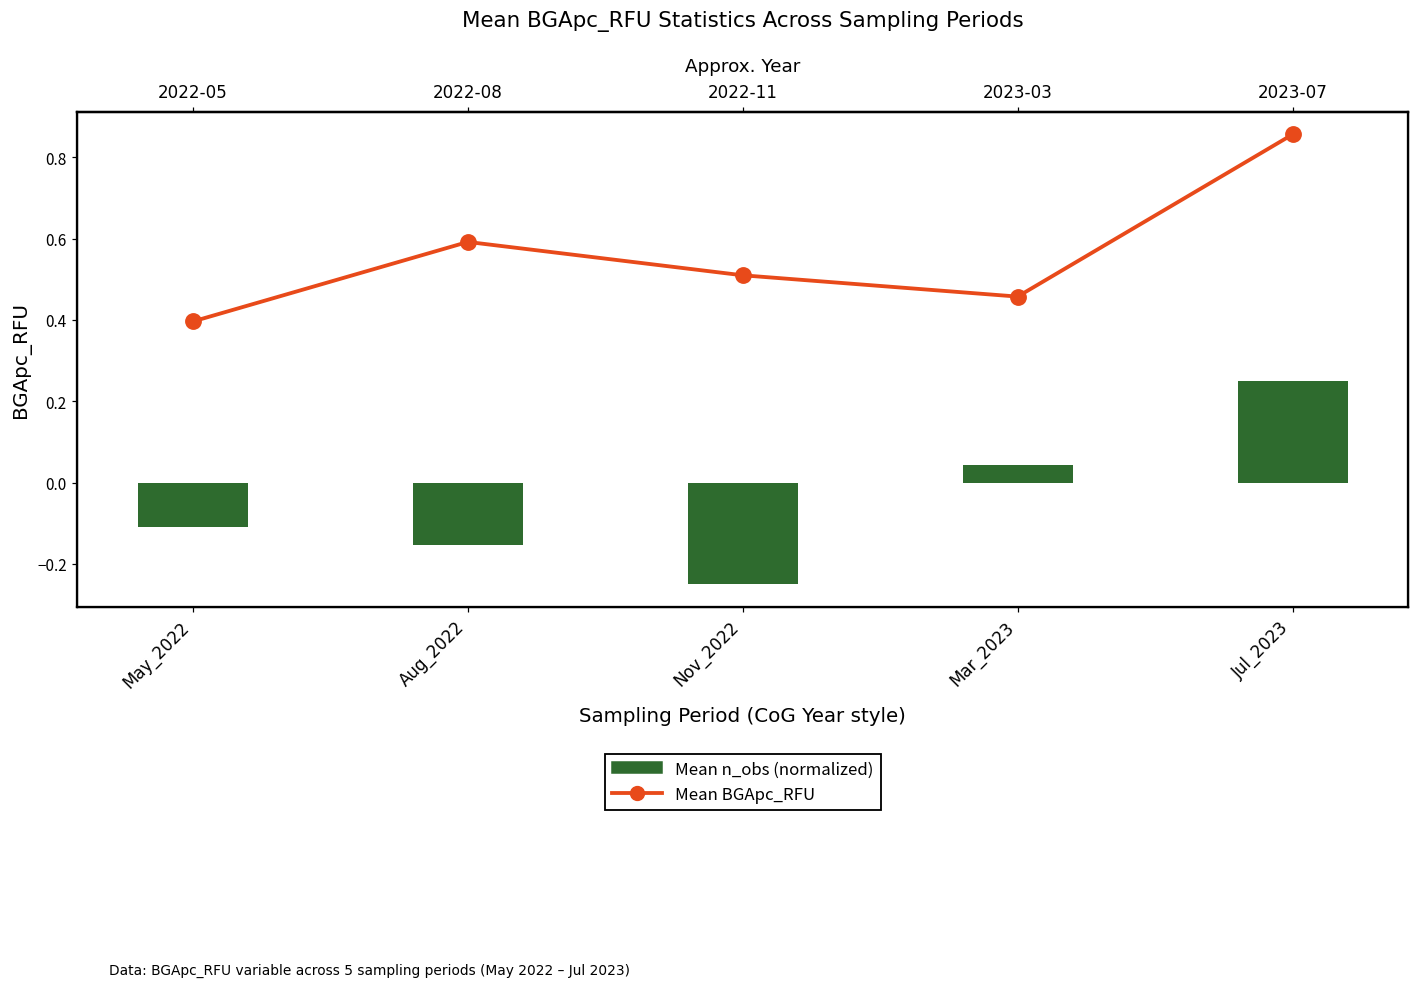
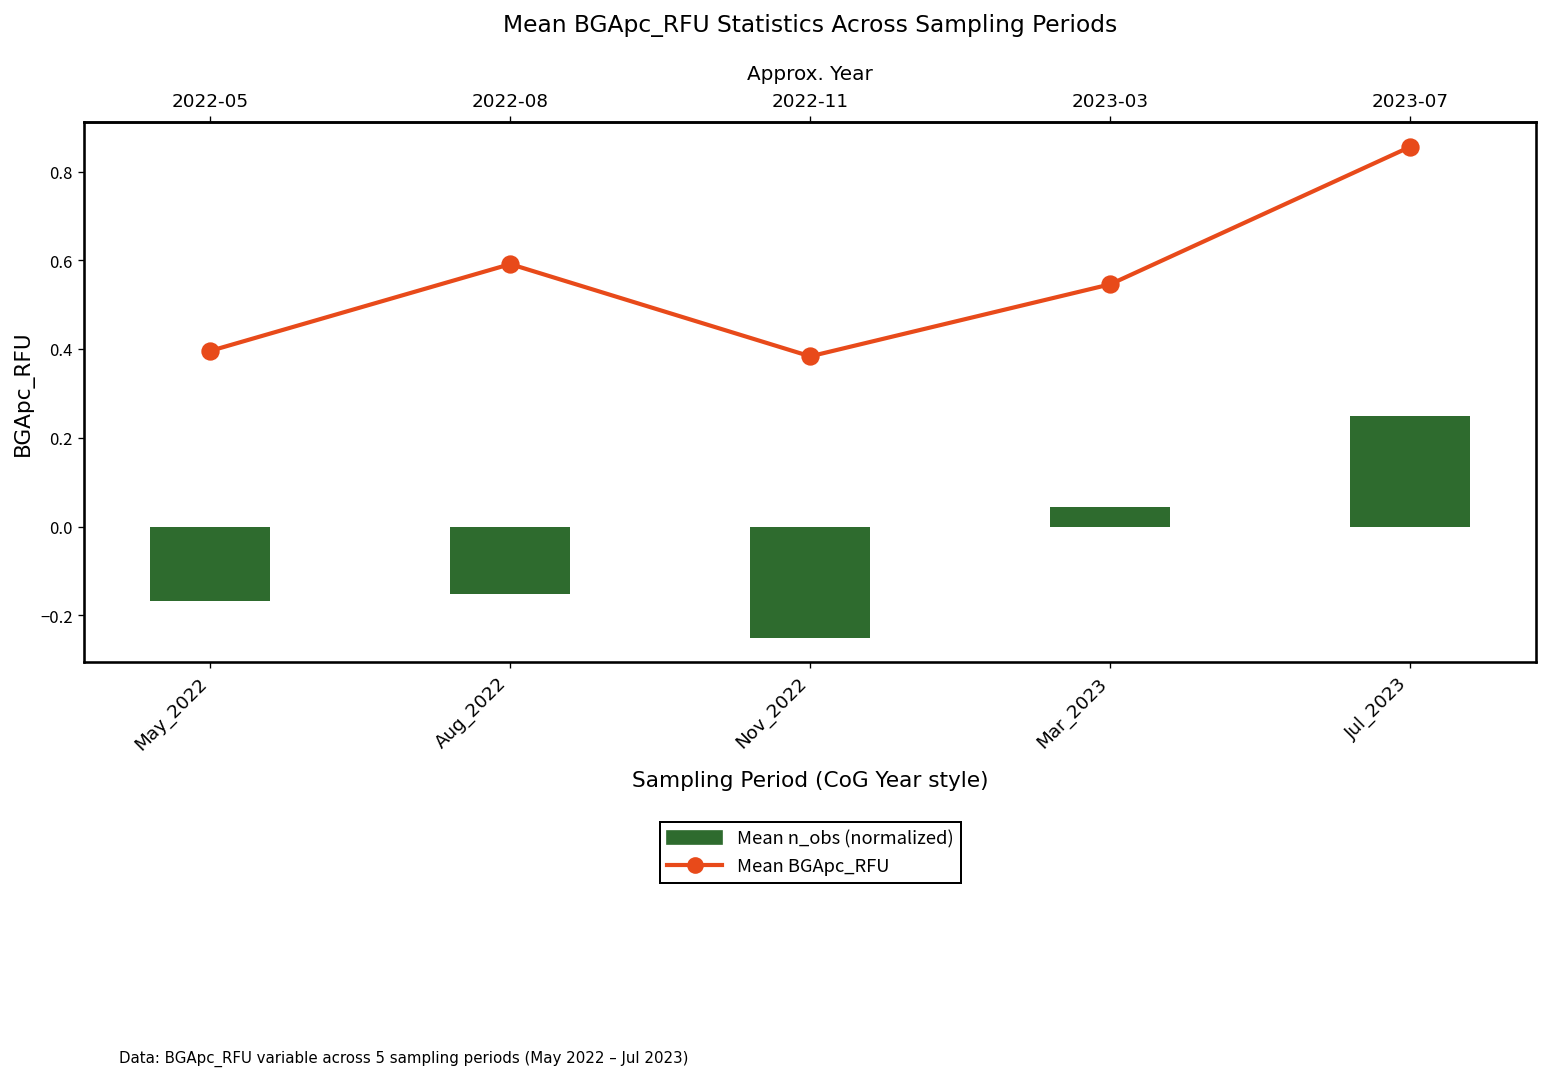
  {
    "Mean n_obs (normalized)": {
-     "May_2022": -0.11,
+     "May_2022": -0.17,
      "Aug_2022": -0.15,
      "Nov_2022": -0.25,
      "Mar_2023": 0.04,
      "Jul_2023": 0.25
    },
    "Mean BGApc_RFU": {
      "May_2022": 0.40,
      "Aug_2022": 0.59,
-     "Nov_2022": 0.51,
-     "Mar_2023": 0.46,
+     "Nov_2022": 0.38,
+     "Mar_2023": 0.55,
      "Jul_2023": 0.86
    }
  }
